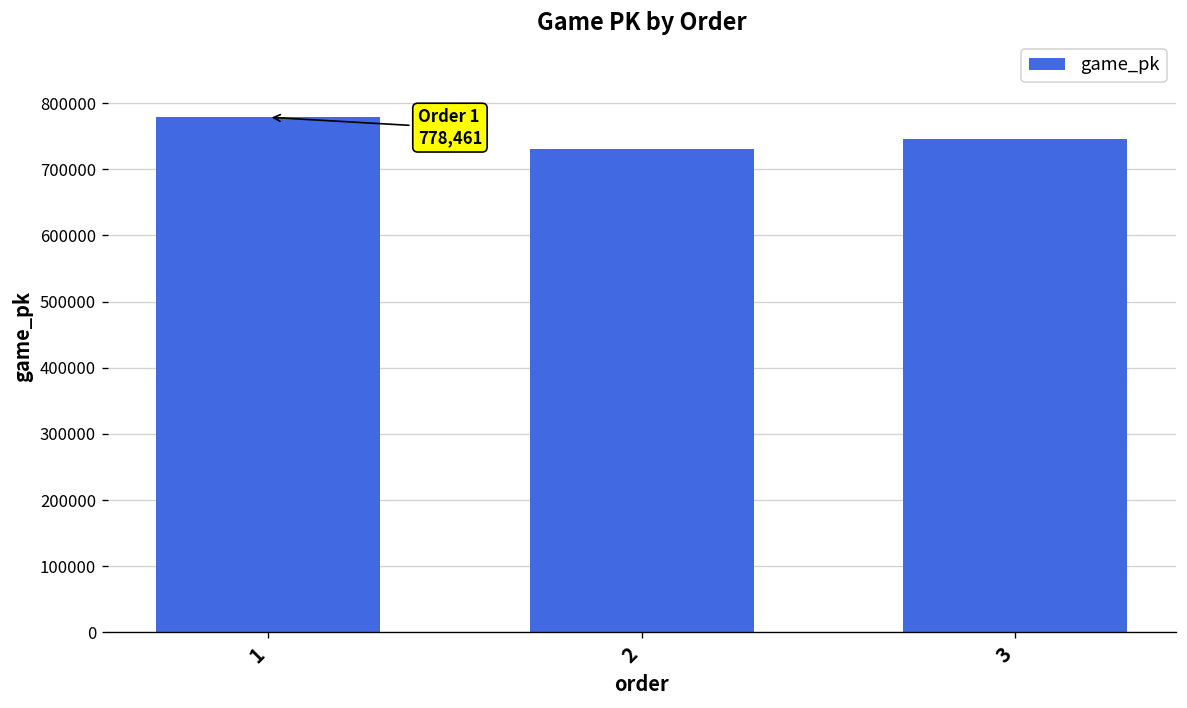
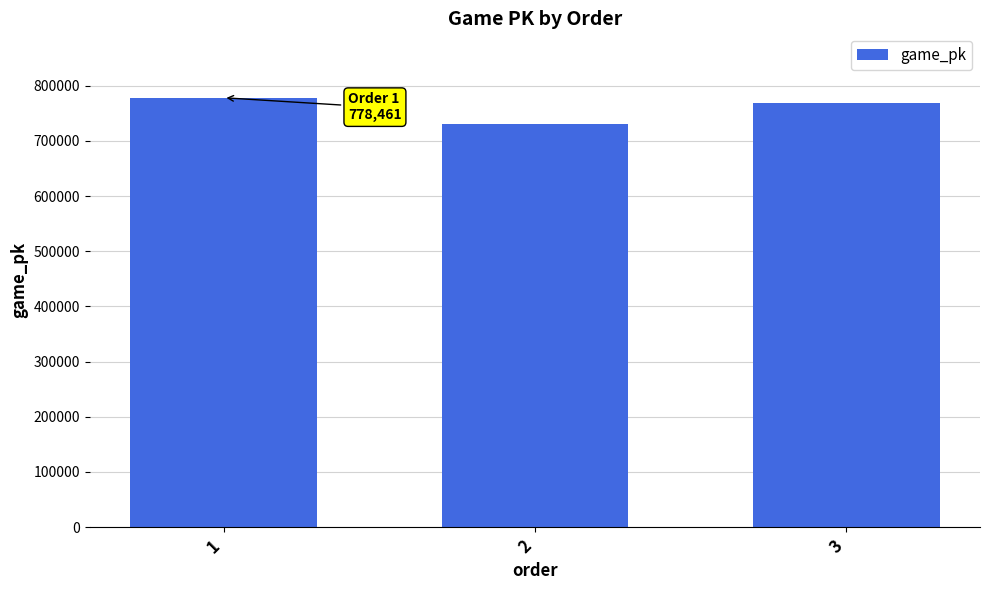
  {
    "2": 730000,
-   "3": 750000
+   "3": 770000
  }
